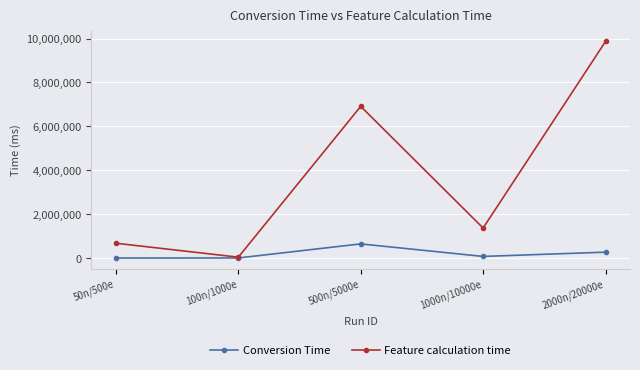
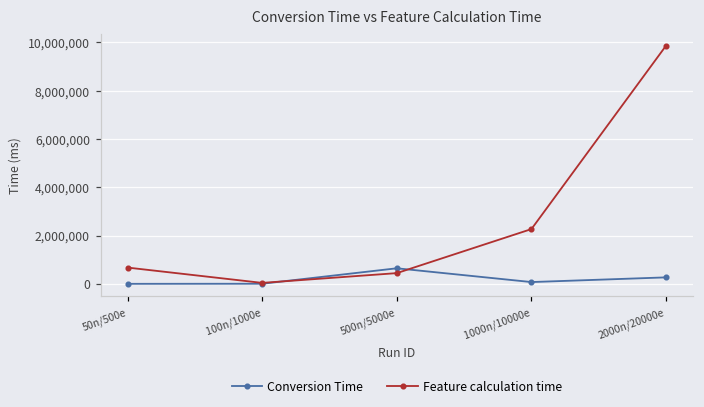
  {
    "Conversion Time": {
      "50n/500e": "0",
      "500n/5000e": "600,000",
      "1000n/10000e": "100,000",
      "2000n/20000e": "300,000"
    },
    "Feature calculation time": {
      "50n/500e": "700,000",
-     "500n/5000e": "6,900,000",
-     "1000n/10000e": "1,400,000",
+     "500n/5000e": "400,000",
+     "1000n/10000e": "2,300,000",
      "2000n/20000e": "9,900,000"
    }
  }
